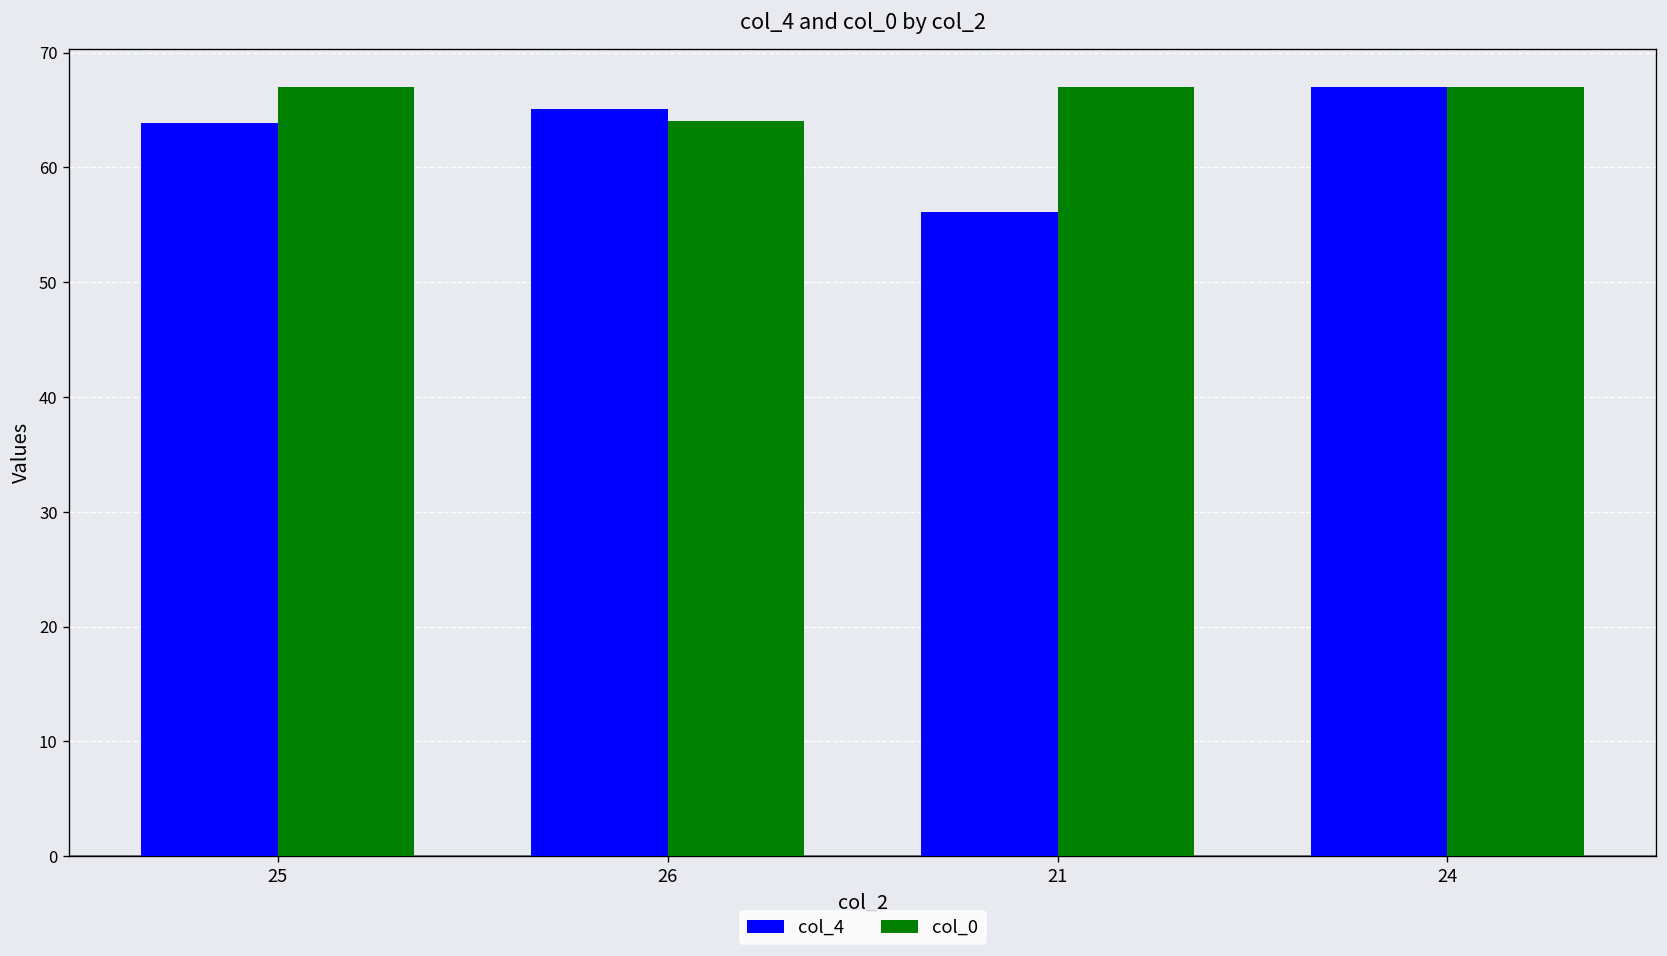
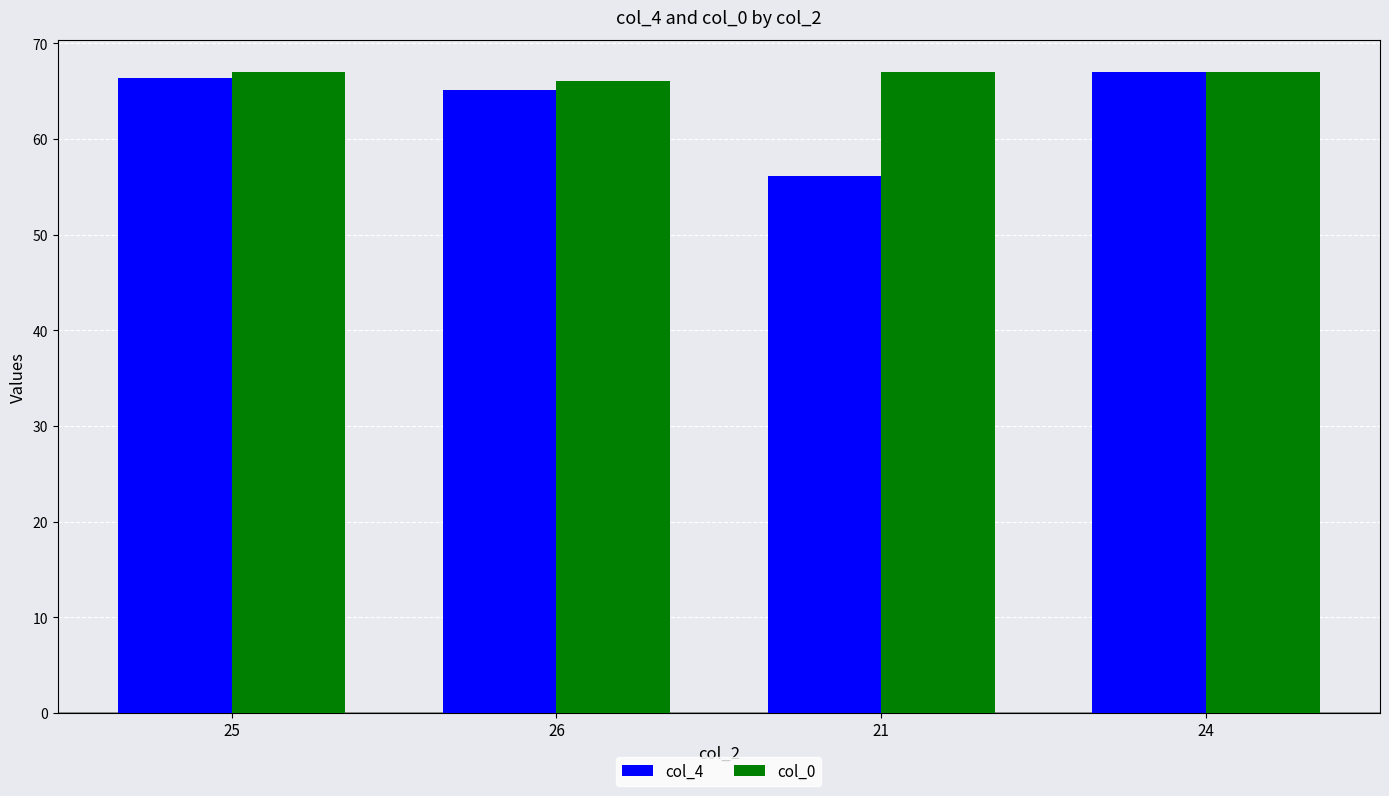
  {
    "col_4": {
-     "25": 64,
+     "25": 66,
      "26": 65,
      "21": 56,
      "24": 67
    },
    "col_0": {
      "25": 67,
-     "26": 64,
+     "26": 66,
      "21": 67,
      "24": 67
    }
  }
